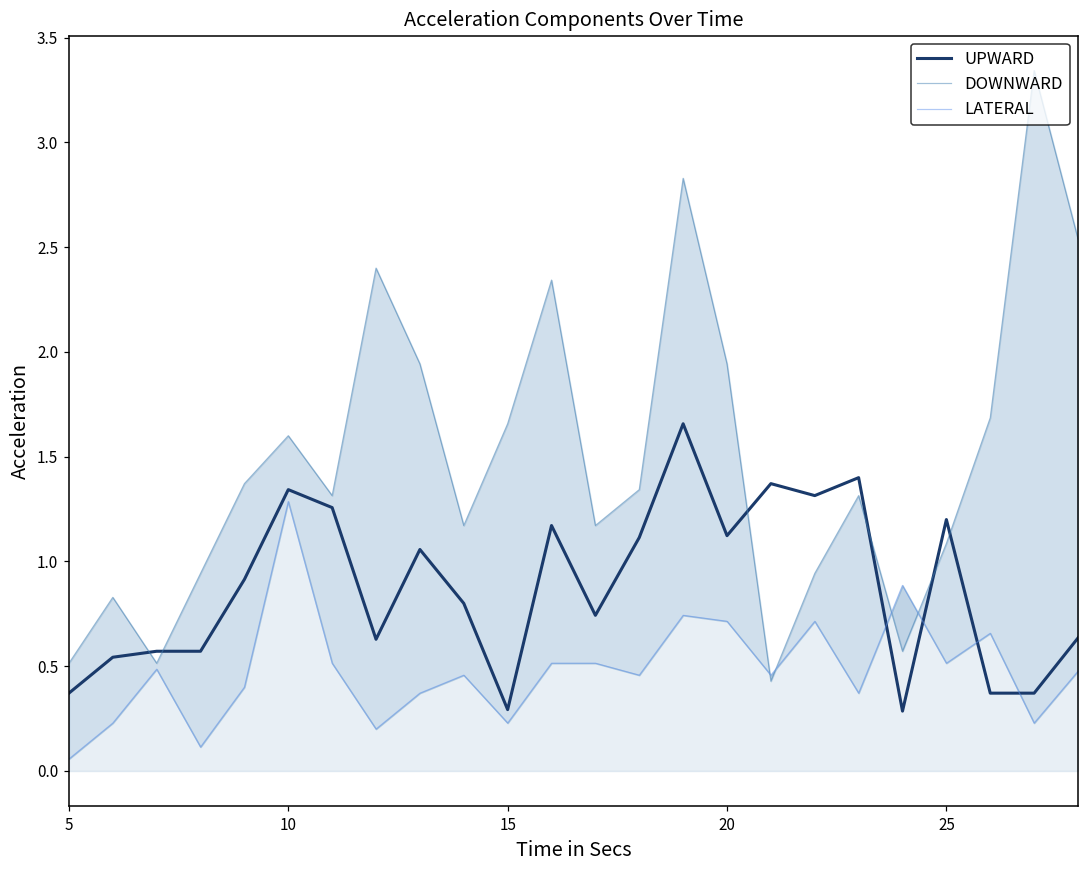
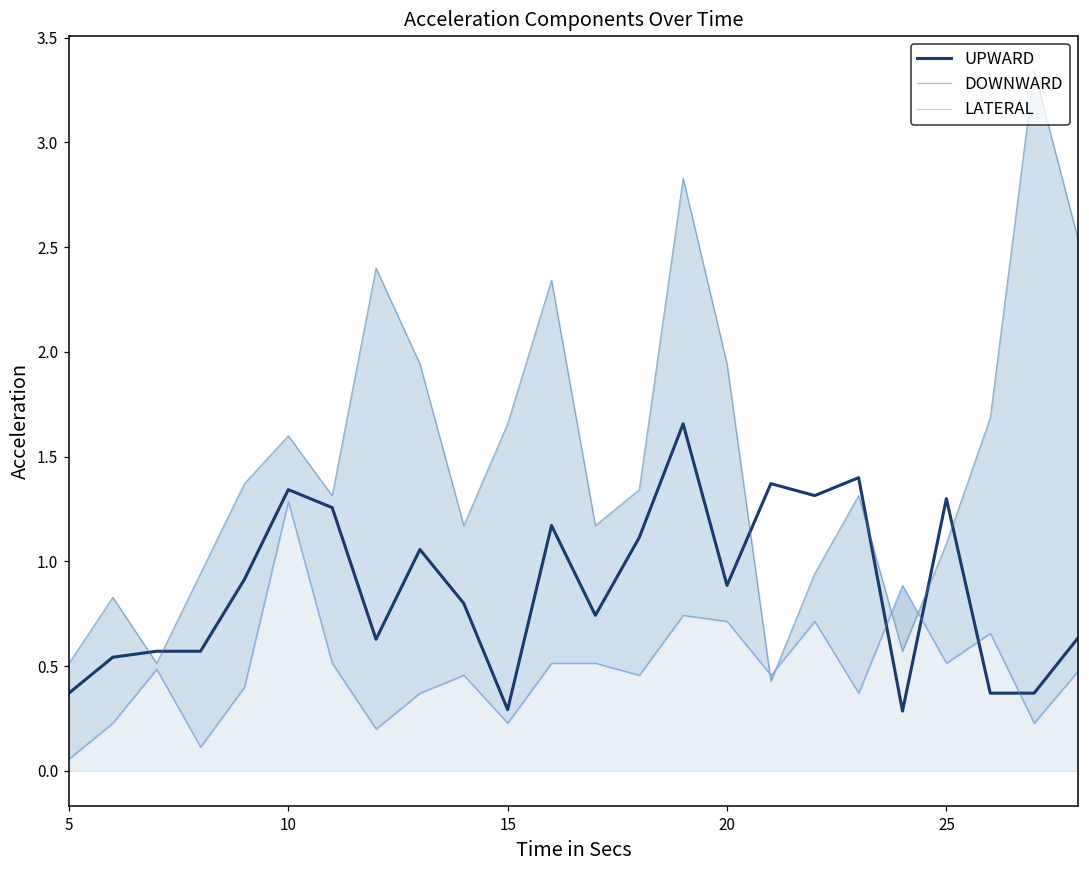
  {
    "UPWARD": {
      "5": 0.37,
      "10": 1.34,
      "15": 0.29,
-     "20": 1.12,
-     "25": 1.2
+     "20": 0.89,
+     "25": 1.3
    }
  }
